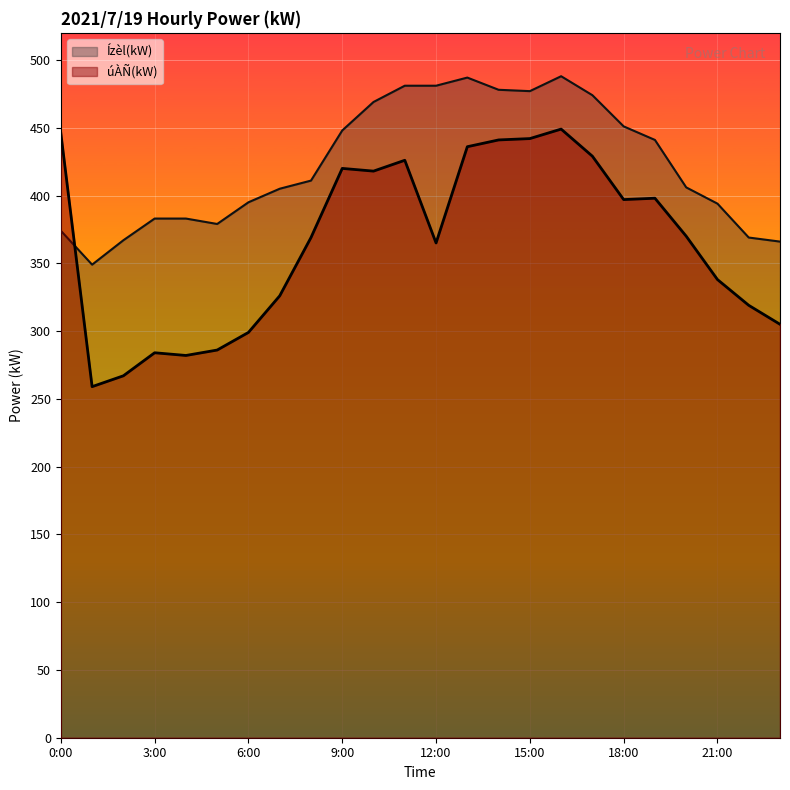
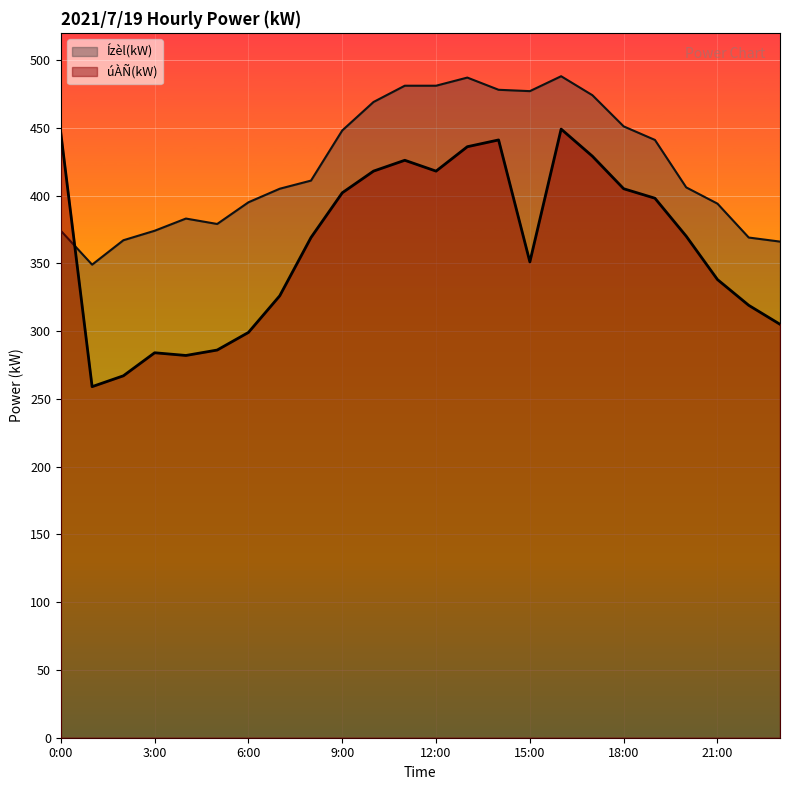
  {
    "Ízèl(kW)": {
      "0:00": 374,
-     "3:00": 383,
+     "3:00": 374,
      "6:00": 395,
      "9:00": 448,
      "12:00": 481,
      "15:00": 477,
      "18:00": 451,
      "21:00": 394
    },
    "úÀÑ(kW)": {
      "0:00": 446,
      "3:00": 284,
      "6:00": 299,
-     "9:00": 420,
-     "12:00": 365,
-     "15:00": 442,
-     "18:00": 397,
+     "9:00": 402,
+     "12:00": 418,
+     "15:00": 351,
+     "18:00": 405,
      "21:00": 338
    }
  }
